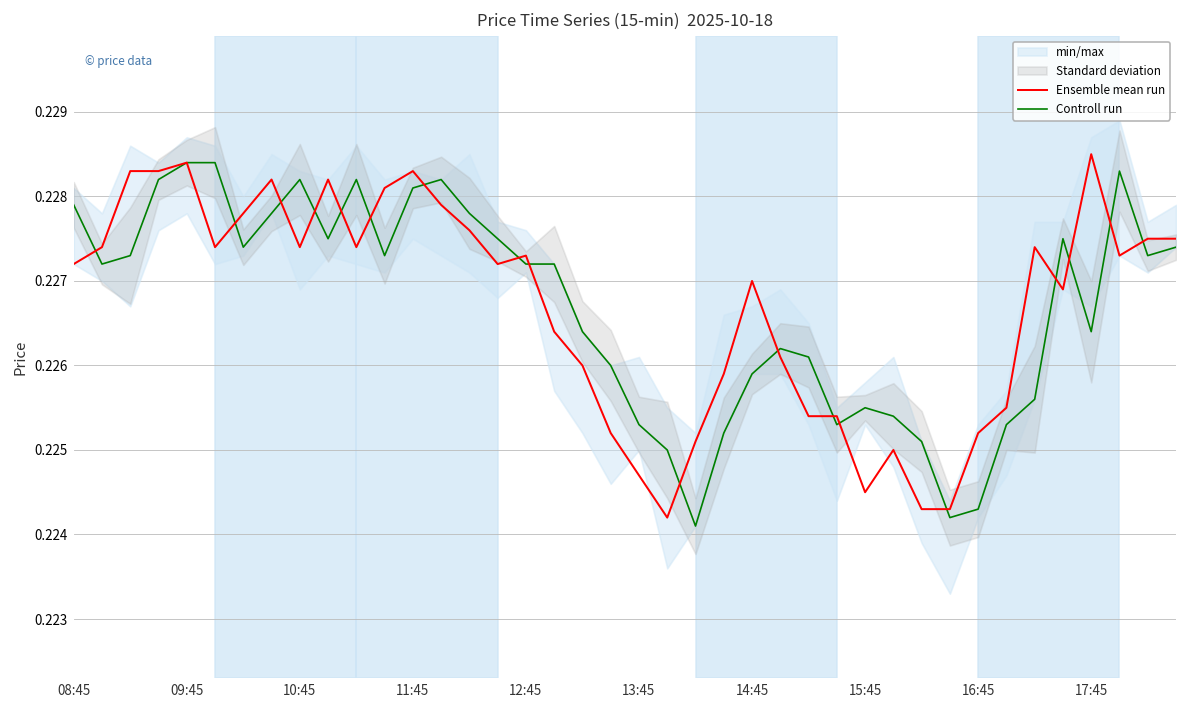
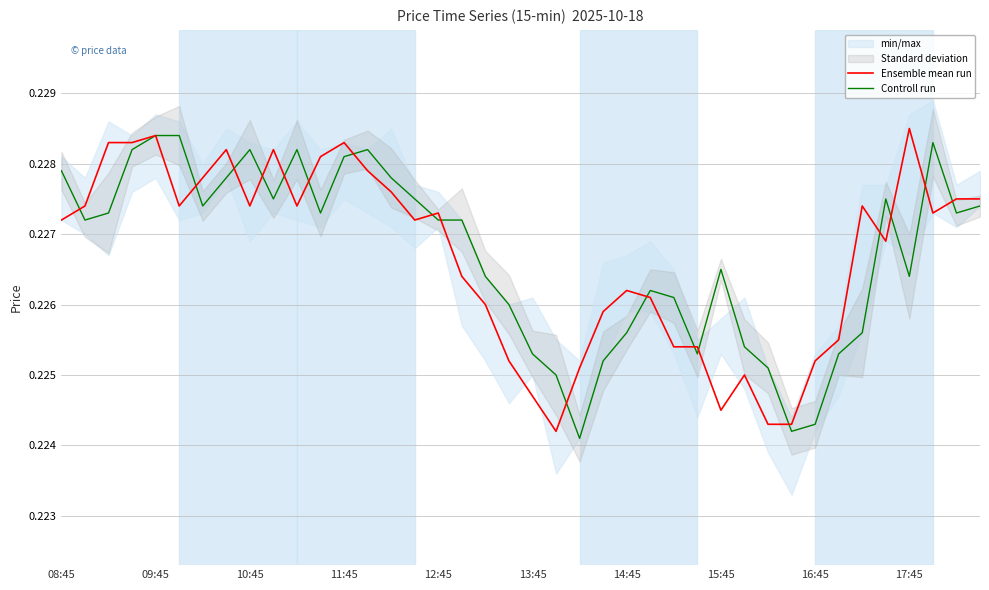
  {
    "Ensemble mean run": {
      "08:45": 0.2272,
      "10:45": 0.2274,
      "12:45": 0.2273,
      "13:45": 0.2247,
-     "14:45": 0.2270,
+     "14:45": 0.2262,
      "15:45": 0.2245,
      "16:45": 0.2252,
      "17:45": 0.2285
    },
    "Controll run": {
      "08:45": 0.2279,
      "10:45": 0.2282,
      "11:45": 0.2281,
      "12:45": 0.2272,
      "13:45": 0.2253,
-     "14:45": 0.2259,
-     "15:45": 0.2255,
+     "14:45": 0.2256,
+     "15:45": 0.2265,
      "16:45": 0.2243,
      "17:45": 0.2264
    }
  }
